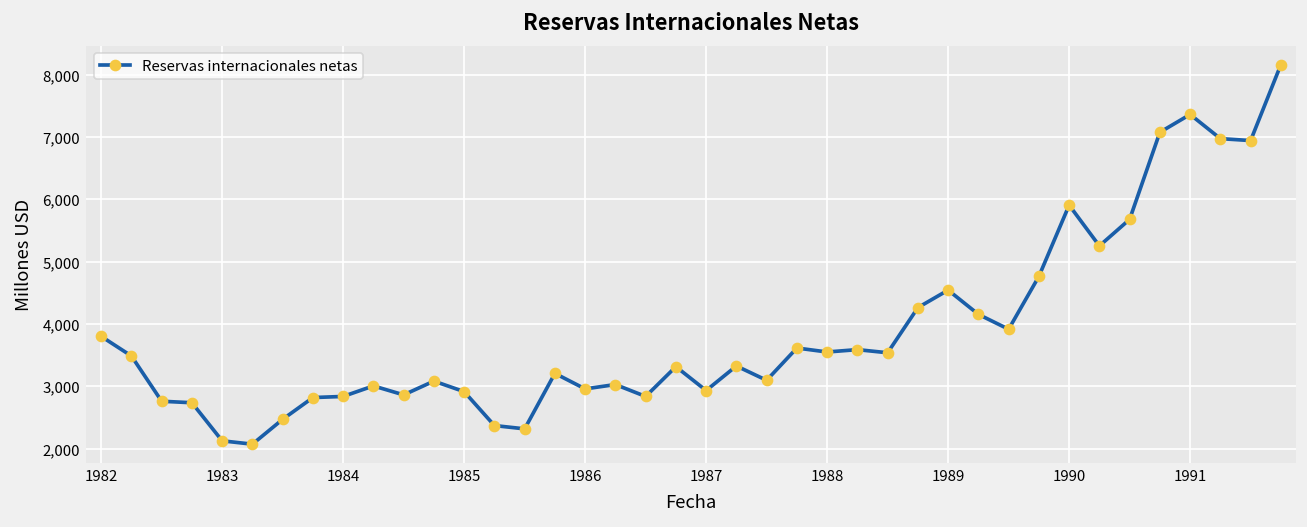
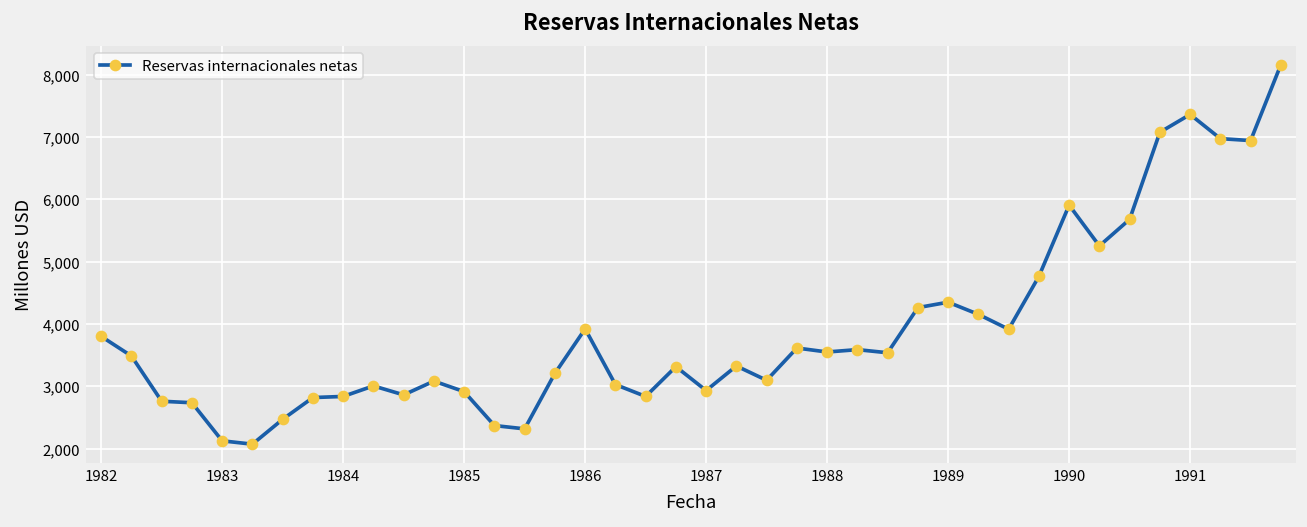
  {
    "1982": "3,800",
    "1983": "2,100",
    "1984": "2,800",
    "1985": "2,900",
-   "1986": "3,000",
+   "1986": "3,900",
    "1987": "2,900",
    "1988": "3,500",
-   "1989": "4,500",
+   "1989": "4,300",
    "1990": "5,900",
    "1991": "7,400"
  }
